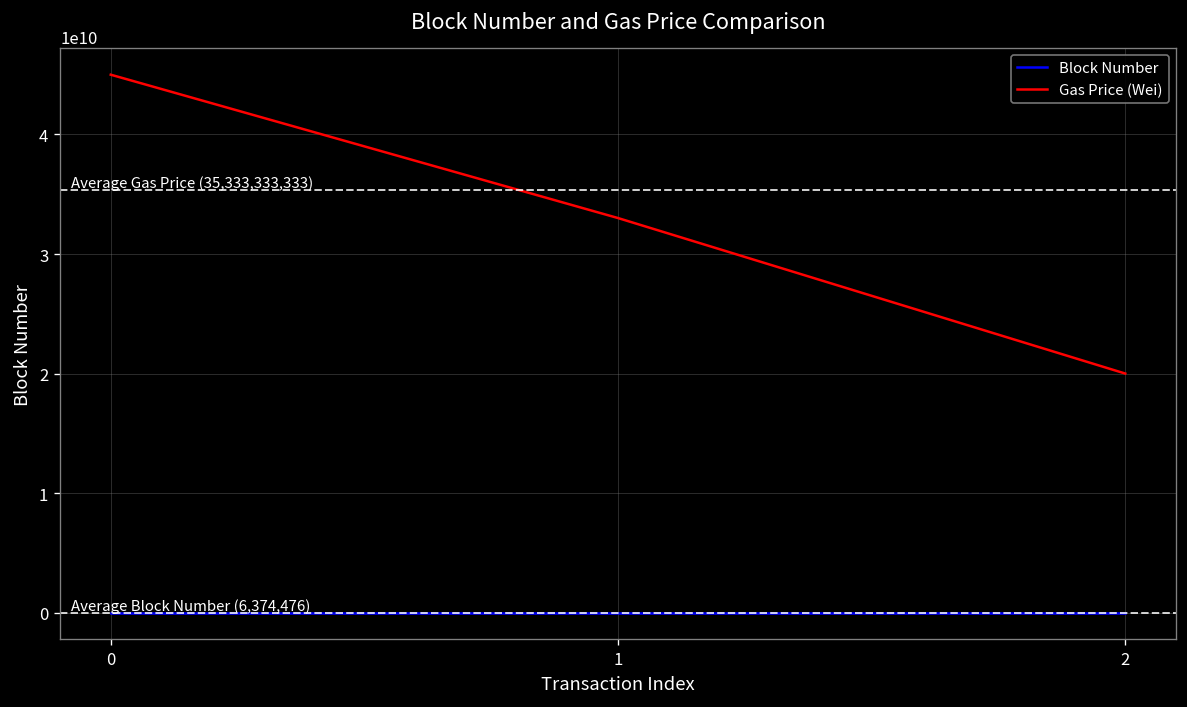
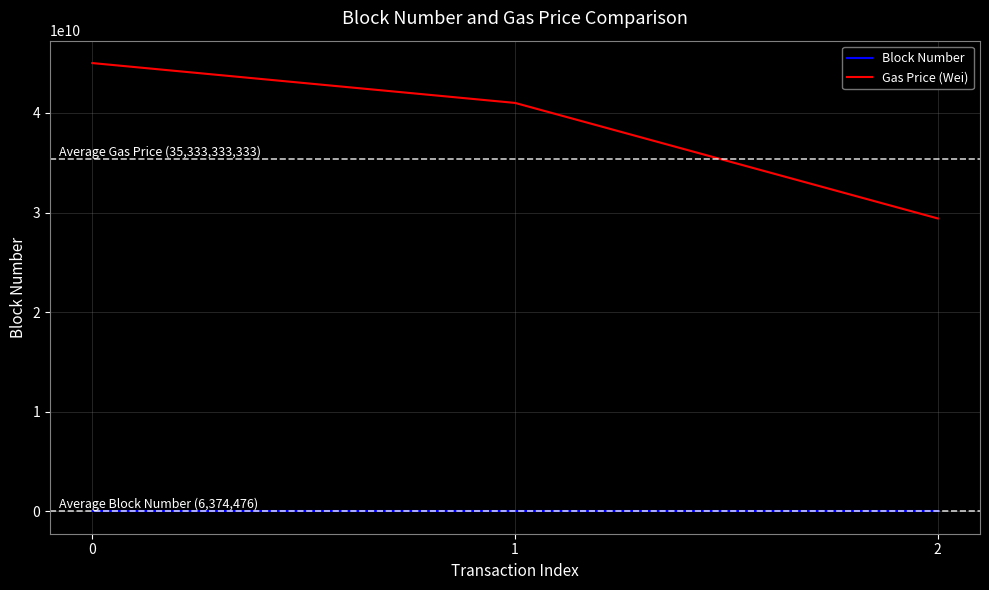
  {
    "Block Number": {
      "1": 0,
      "2": 0
    },
    "Gas Price (Wei)": {
      "0": 45000000000,
-     "1": 33000000000,
-     "2": 20000000000
+     "1": 41000000000,
+     "2": 29000000000
    }
  }
